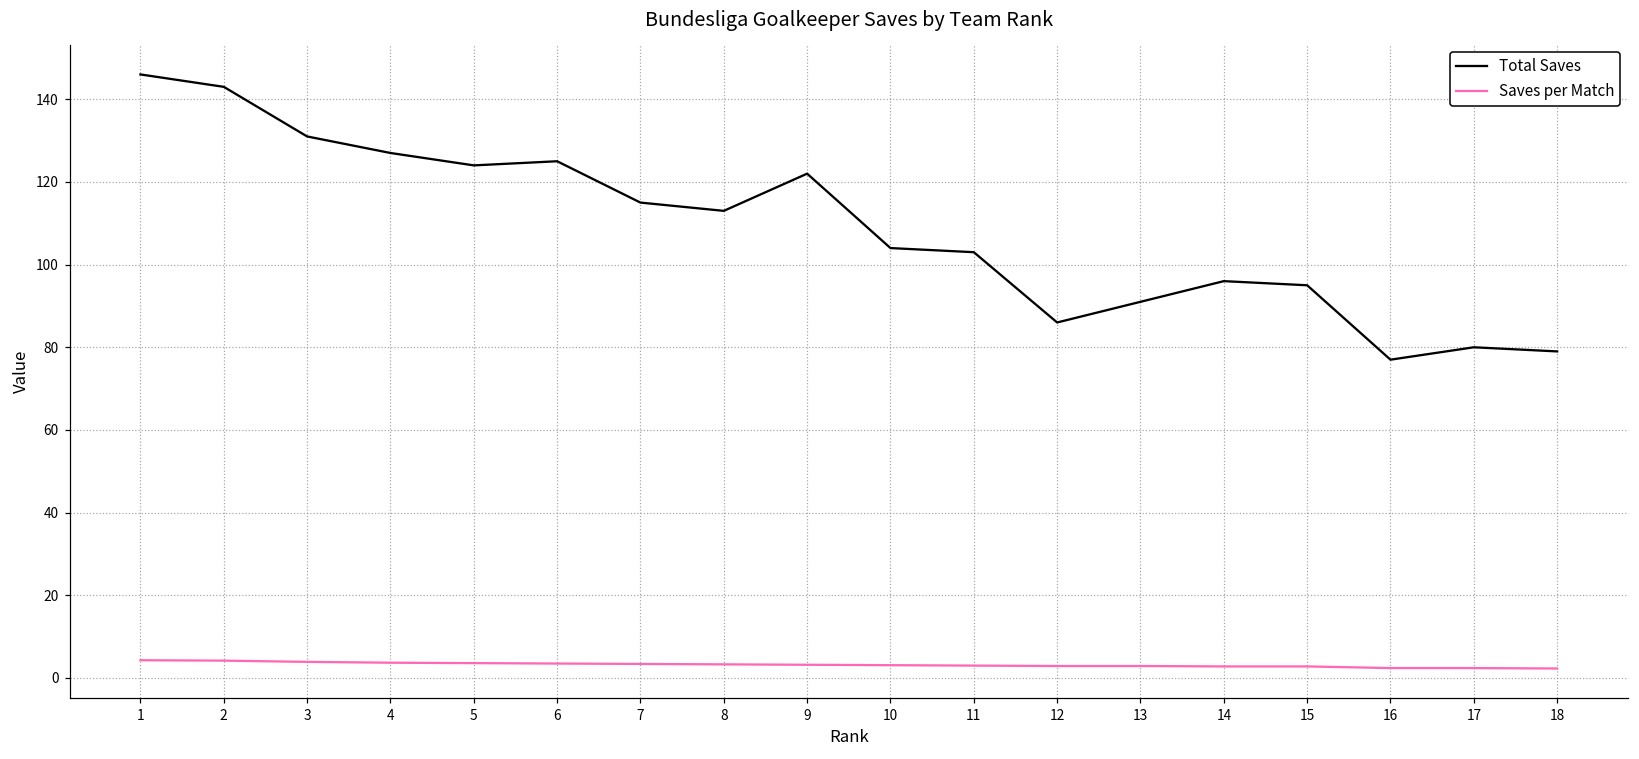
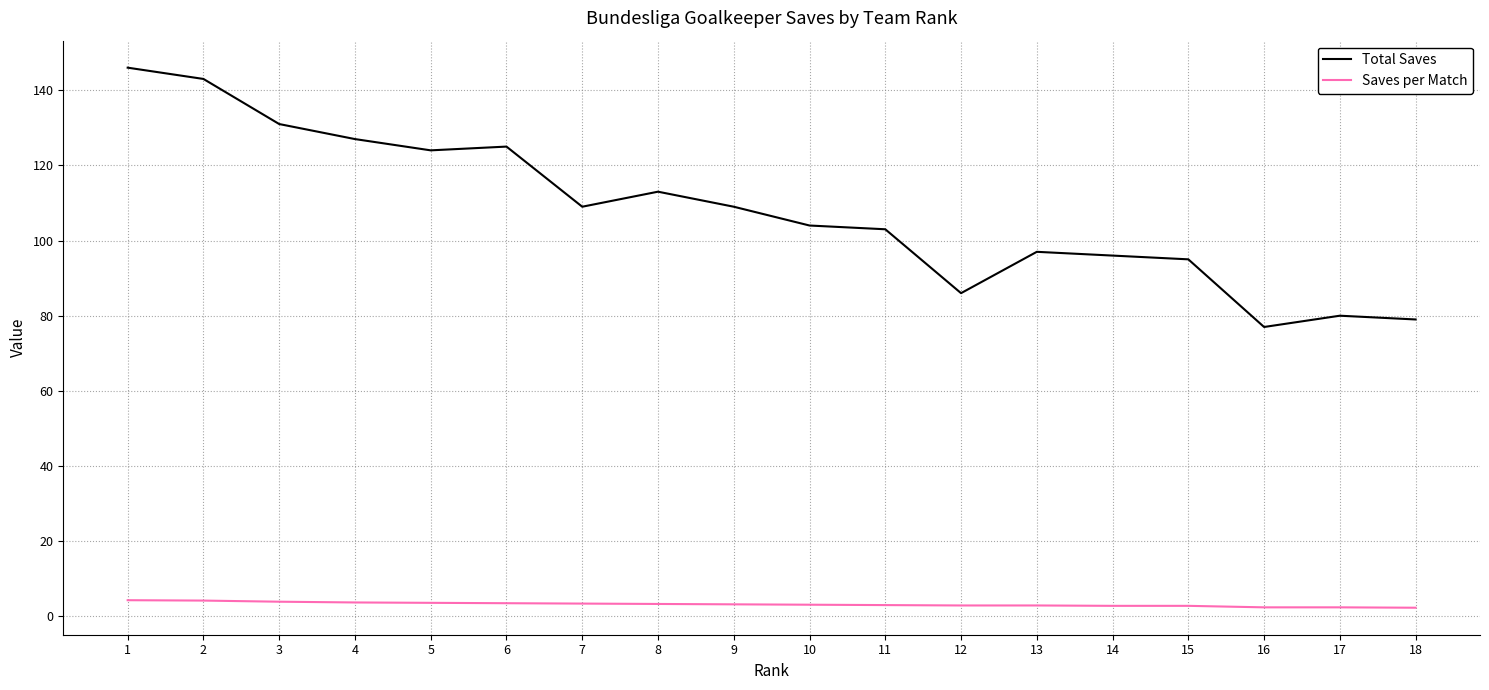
  {
    "Total Saves": {
      "1": 146,
      "2": 143,
      "3": 131,
      "4": 127,
      "5": 124,
      "6": 125,
-     "7": 115,
+     "7": 109,
      "8": 113,
-     "9": 122,
+     "9": 109,
      "10": 104,
      "11": 103,
      "12": 86,
-     "13": 91,
+     "13": 97,
      "14": 96,
      "15": 95,
      "16": 77,
      "17": 80,
      "18": 79
    },
    "Saves per Match": {
      "1": 4,
      "2": 4,
      "3": 4,
      "4": 4,
      "5": 4,
      "6": 4,
      "7": 3,
      "8": 3,
      "9": 3,
      "10": 3,
      "11": 3,
      "12": 3,
      "13": 3,
      "14": 3,
      "15": 3,
      "16": 2,
      "17": 2,
      "18": 2
    }
  }
